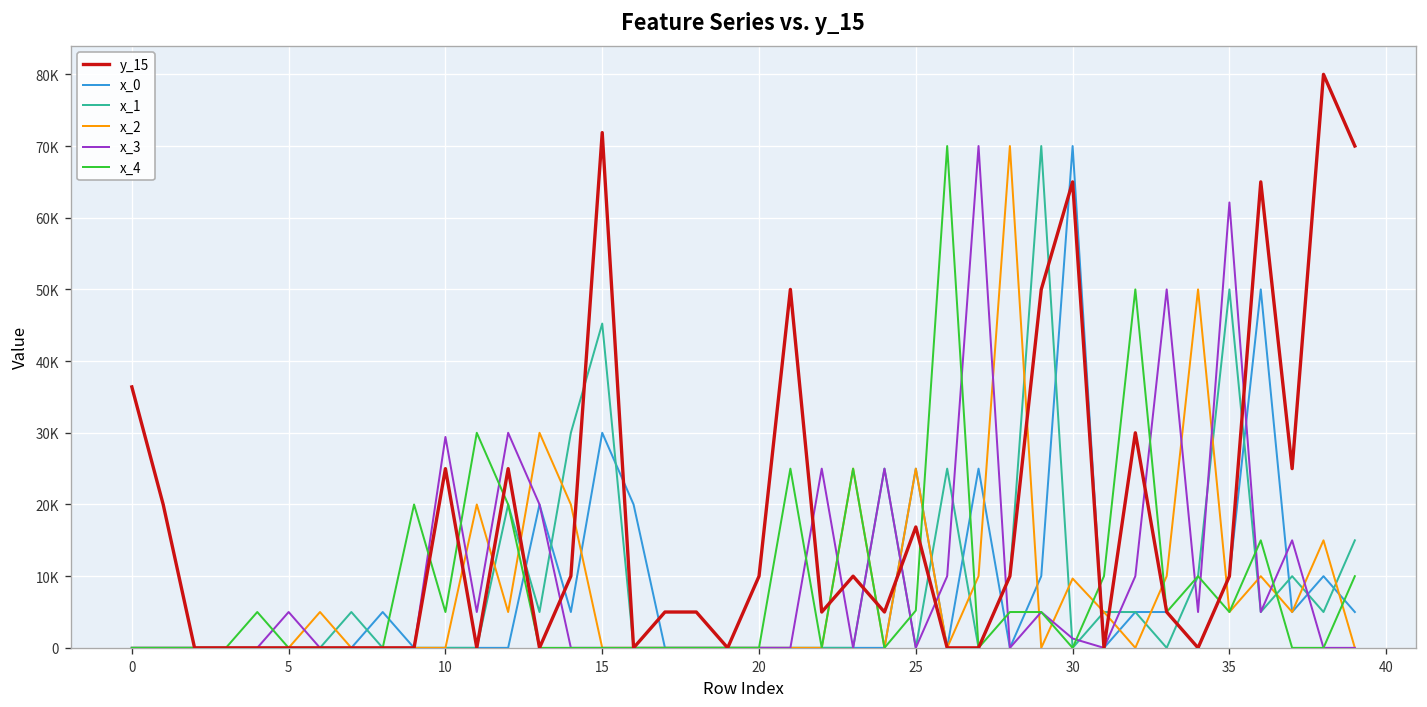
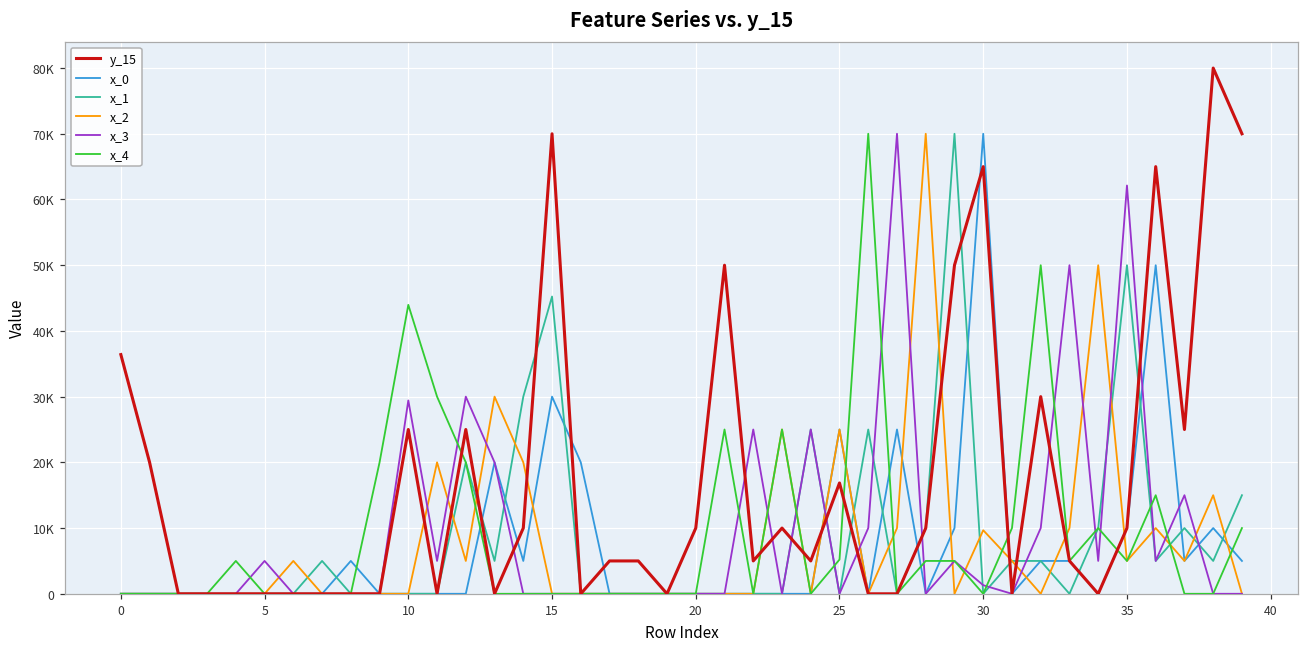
  {
    "y_15": {
      "0": 36000,
      "10": 25000,
-     "15": 72000,
+     "15": 70000,
      "20": 10000,
      "25": 17000,
      "30": 65000
    },
    "x_0": {
      "15": 30000,
      "30": 70000
    },
    "x_1": {
      "15": 45000,
      "35": 50000
    },
    "x_2": {
      "30": 10000
    },
    "x_3": {
      "5": 5000,
      "10": 29000,
      "30": 1000,
      "35": 62000
    },
    "x_4": {
-     "10": 5000,
+     "10": 44000,
      "25": 5000
    }
  }
